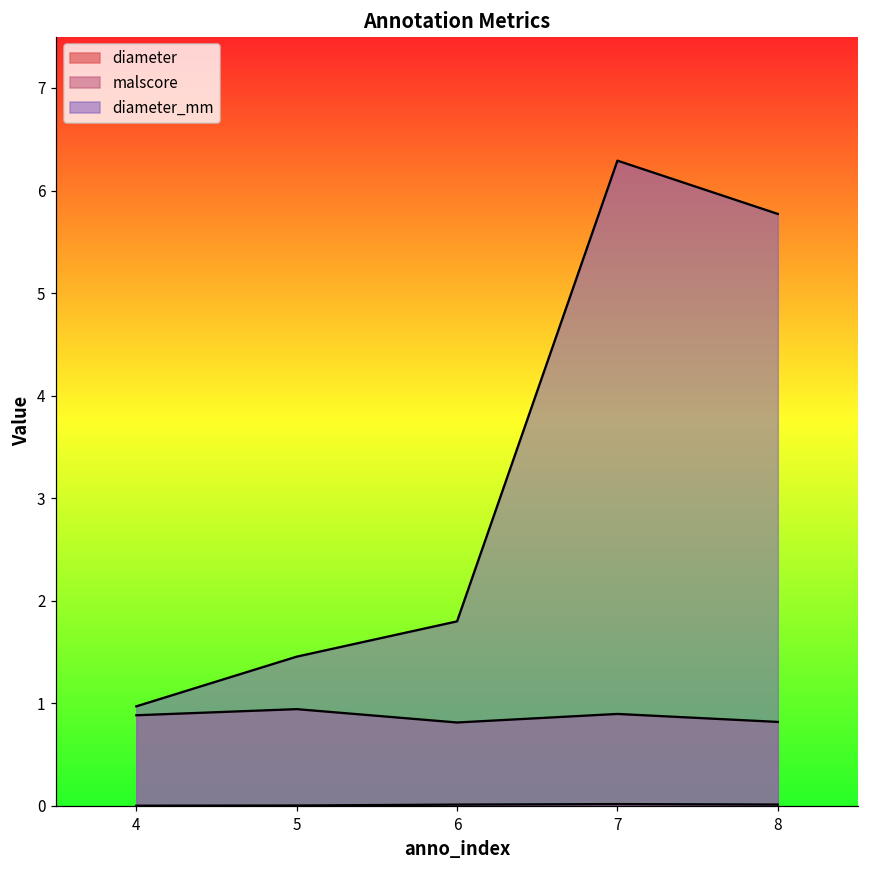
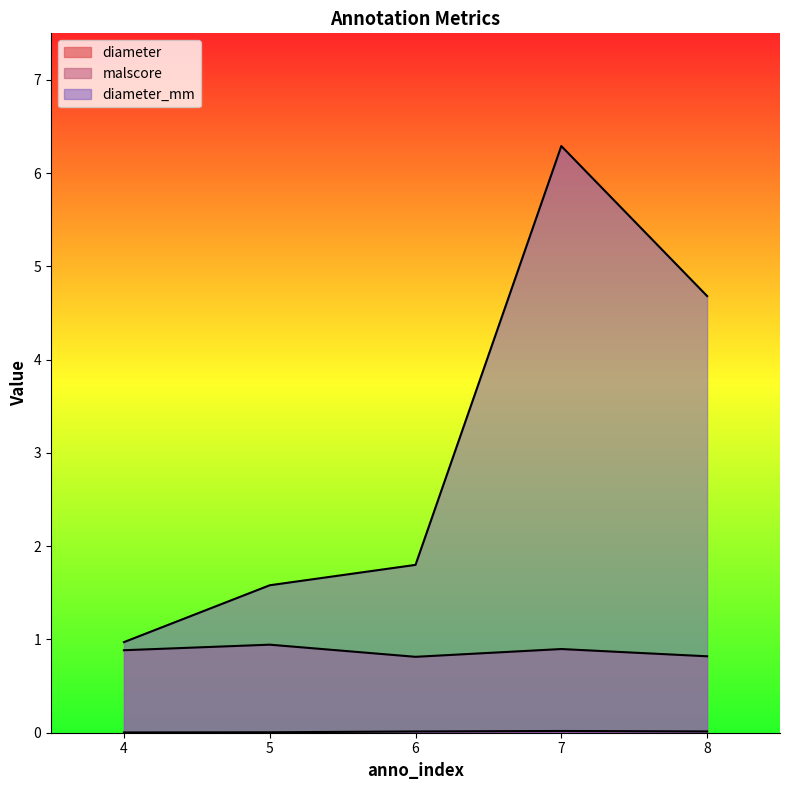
  {
    "diameter_mm": {
      "4": 1.0,
-     "5": 1.5,
+     "5": 1.6,
      "6": 1.8,
      "7": 6.3,
-     "8": 5.8
+     "8": 4.7
    }
  }
